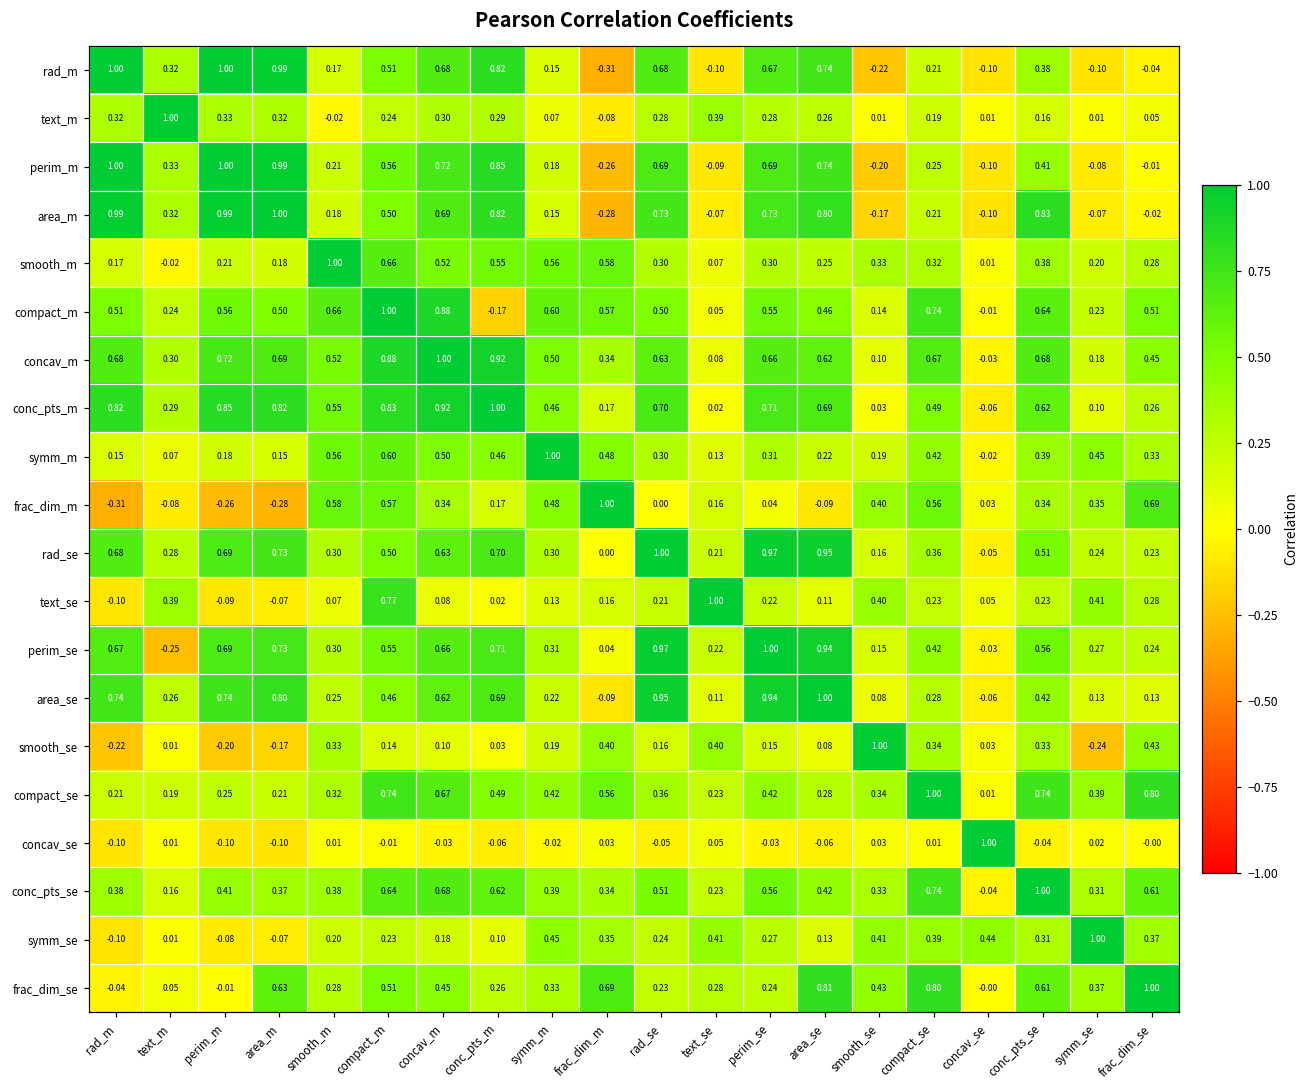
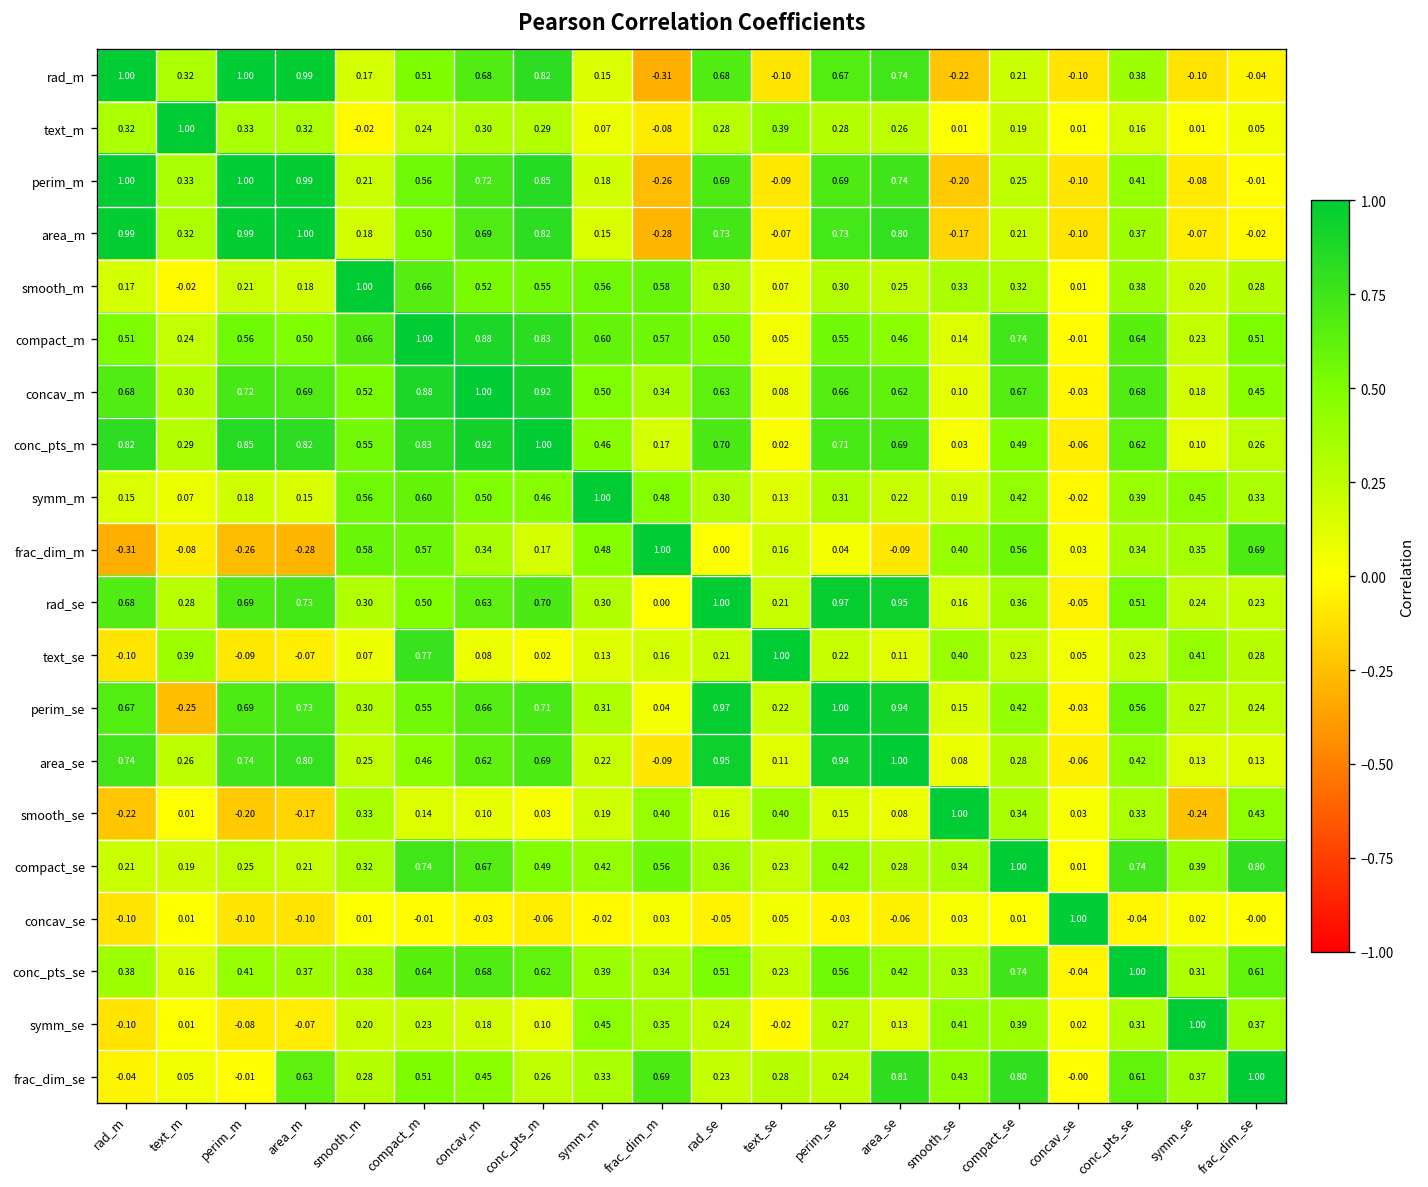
  {
    "area_m": {
      "rad_m": 0.99,
      "text_m": 0.32,
      "perim_m": 0.99,
      "area_m": 1.00,
      "smooth_m": 0.18,
      "compact_m": 0.50,
      "concav_m": 0.69,
      "conc_pts_m": 0.82,
      "symm_m": 0.15,
      "frac_dim_m": -0.28,
      "rad_se": 0.73,
      "text_se": -0.07,
      "perim_se": 0.73,
      "area_se": 0.80,
      "smooth_se": -0.17,
      "compact_se": 0.21,
      "concav_se": -0.10,
-     "conc_pts_se": 0.83,
+     "conc_pts_se": 0.37,
      "symm_se": -0.07,
      "frac_dim_se": -0.02
    },
    "compact_m": {
      "rad_m": 0.51,
      "text_m": 0.24,
      "perim_m": 0.56,
      "area_m": 0.50,
      "smooth_m": 0.66,
      "compact_m": 1.00,
      "concav_m": 0.88,
-     "conc_pts_m": -0.17,
+     "conc_pts_m": 0.83,
      "symm_m": 0.60,
      "frac_dim_m": 0.57,
      "rad_se": 0.50,
      "text_se": 0.05,
      "perim_se": 0.55,
      "area_se": 0.46,
      "smooth_se": 0.14,
      "compact_se": 0.74,
      "concav_se": -0.01,
      "conc_pts_se": 0.64,
      "symm_se": 0.23,
      "frac_dim_se": 0.51
    },
    "symm_se": {
      "rad_m": -0.10,
      "text_m": 0.01,
      "perim_m": -0.08,
      "area_m": -0.07,
      "smooth_m": 0.20,
      "compact_m": 0.23,
      "concav_m": 0.18,
      "conc_pts_m": 0.10,
      "symm_m": 0.45,
      "frac_dim_m": 0.35,
      "rad_se": 0.24,
-     "text_se": 0.41,
+     "text_se": -0.02,
      "perim_se": 0.27,
      "area_se": 0.13,
      "smooth_se": 0.41,
      "compact_se": 0.39,
-     "concav_se": 0.44,
+     "concav_se": 0.02,
      "conc_pts_se": 0.31,
      "symm_se": 1.00,
      "frac_dim_se": 0.37
    }
  }
